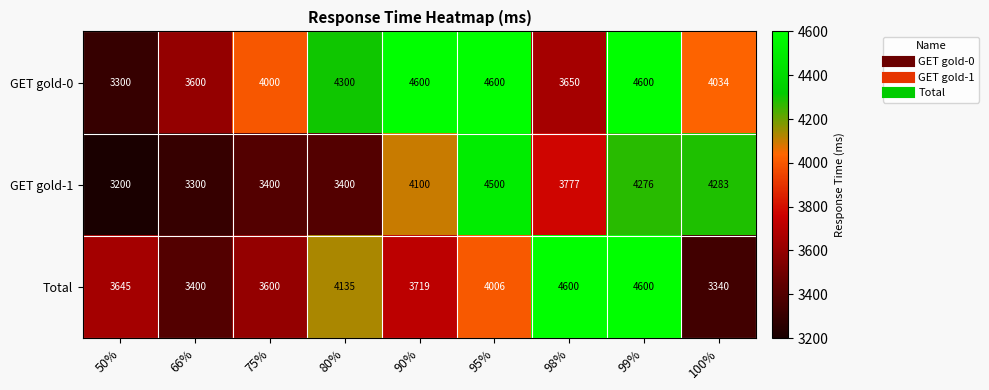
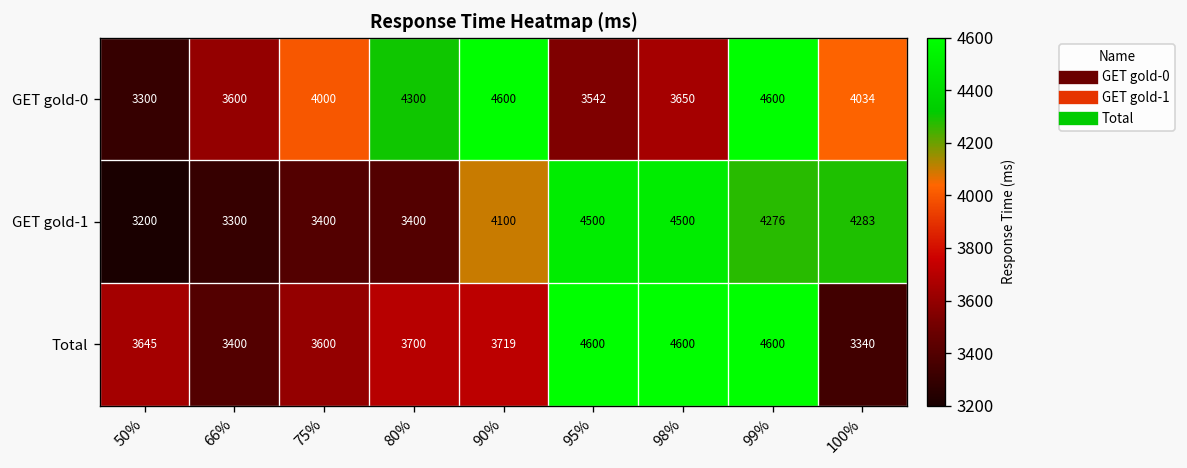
  {
    "GET gold-0": {
      "50%": 3300,
      "66%": 3600,
      "75%": 4000,
      "80%": 4300,
      "90%": 4600,
-     "95%": 4600,
+     "95%": 3542,
      "98%": 3650,
      "99%": 4600,
      "100%": 4034
    },
    "GET gold-1": {
      "50%": 3200,
      "66%": 3300,
      "75%": 3400,
      "80%": 3400,
      "90%": 4100,
      "95%": 4500,
-     "98%": 3777,
+     "98%": 4500,
      "99%": 4276,
      "100%": 4283
    },
    "Total": {
      "50%": 3645,
      "66%": 3400,
      "75%": 3600,
-     "80%": 4135,
+     "80%": 3700,
      "90%": 3719,
-     "95%": 4006,
+     "95%": 4600,
      "98%": 4600,
      "99%": 4600,
      "100%": 3340
    }
  }
